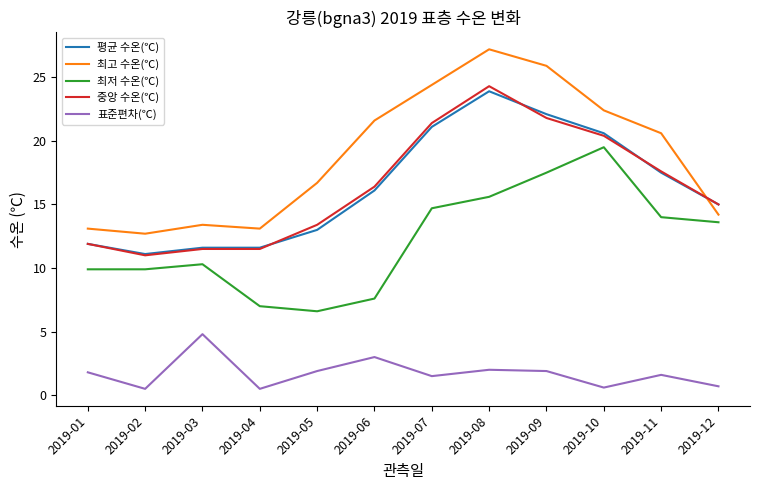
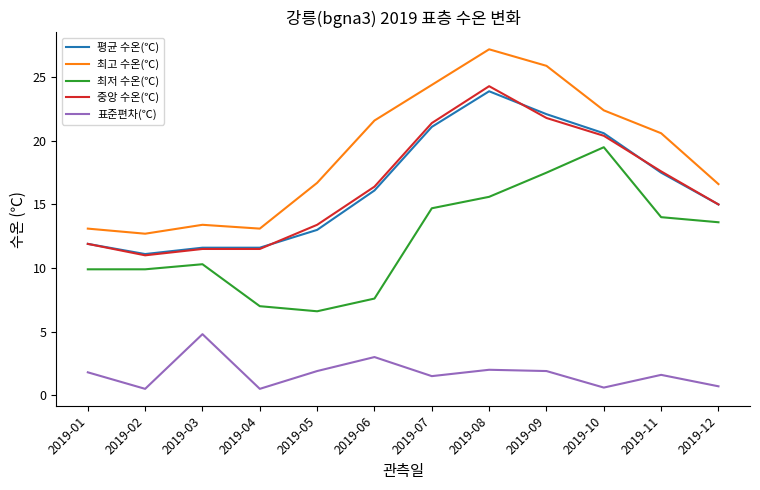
  {
    "평균 수온(℃)": {
      "2019-05": 13.0,
      "2019-06": 16.1,
      "2019-07": 21.1,
      "2019-08": 23.9,
      "2019-09": 22.1,
      "2019-10": 20.6
    },
    "최고 수온(℃)": {
      "2019-01": 13.1,
      "2019-02": 12.7,
      "2019-03": 13.4,
      "2019-04": 13.1,
      "2019-05": 16.7,
      "2019-06": 21.6,
      "2019-07": 24.4,
      "2019-08": 27.2,
      "2019-09": 25.9,
      "2019-10": 22.4,
      "2019-11": 20.6,
-     "2019-12": 14.2
+     "2019-12": 16.6
    },
    "최저 수온(℃)": {
      "2019-01": 9.9,
      "2019-02": 9.9,
      "2019-03": 10.3,
      "2019-04": 7.0,
      "2019-05": 6.6,
      "2019-06": 7.6,
      "2019-07": 14.7,
      "2019-08": 15.6,
      "2019-09": 17.5,
      "2019-10": 19.5,
      "2019-11": 14.0,
      "2019-12": 13.6
    },
    "중앙 수온(℃)": {
      "2019-05": 13.4,
      "2019-06": 16.4,
      "2019-07": 21.4,
      "2019-08": 24.3,
      "2019-09": 21.8,
      "2019-10": 20.4
    },
    "표준편차(℃)": {
      "2019-01": 1.8,
      "2019-02": 0.5,
      "2019-03": 4.8,
      "2019-04": 0.5,
      "2019-05": 1.9,
      "2019-06": 3.0,
      "2019-07": 1.5,
      "2019-08": 2.0,
      "2019-09": 1.9,
      "2019-10": 0.6,
      "2019-11": 1.6,
      "2019-12": 0.7
    }
  }
